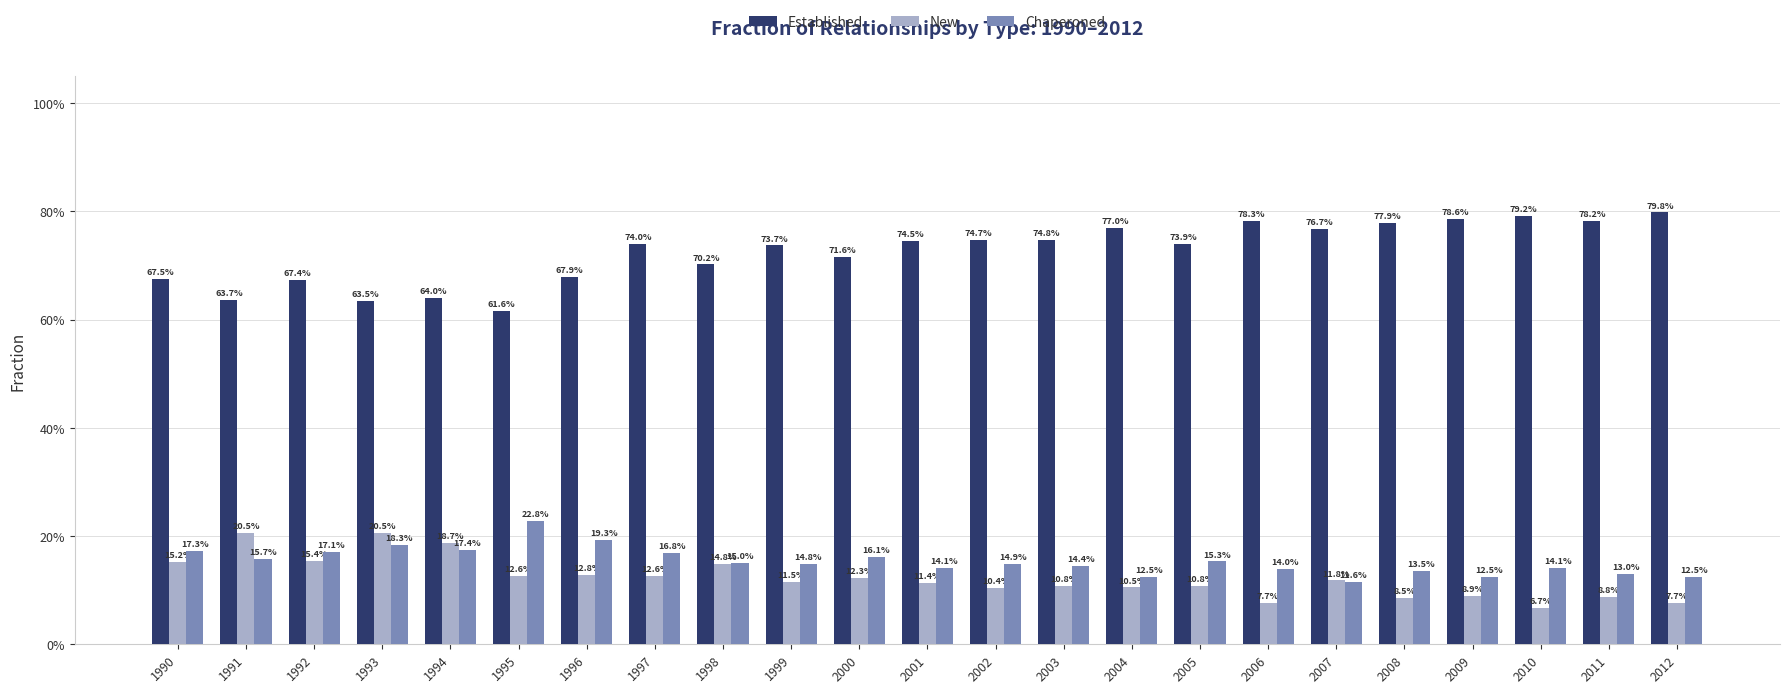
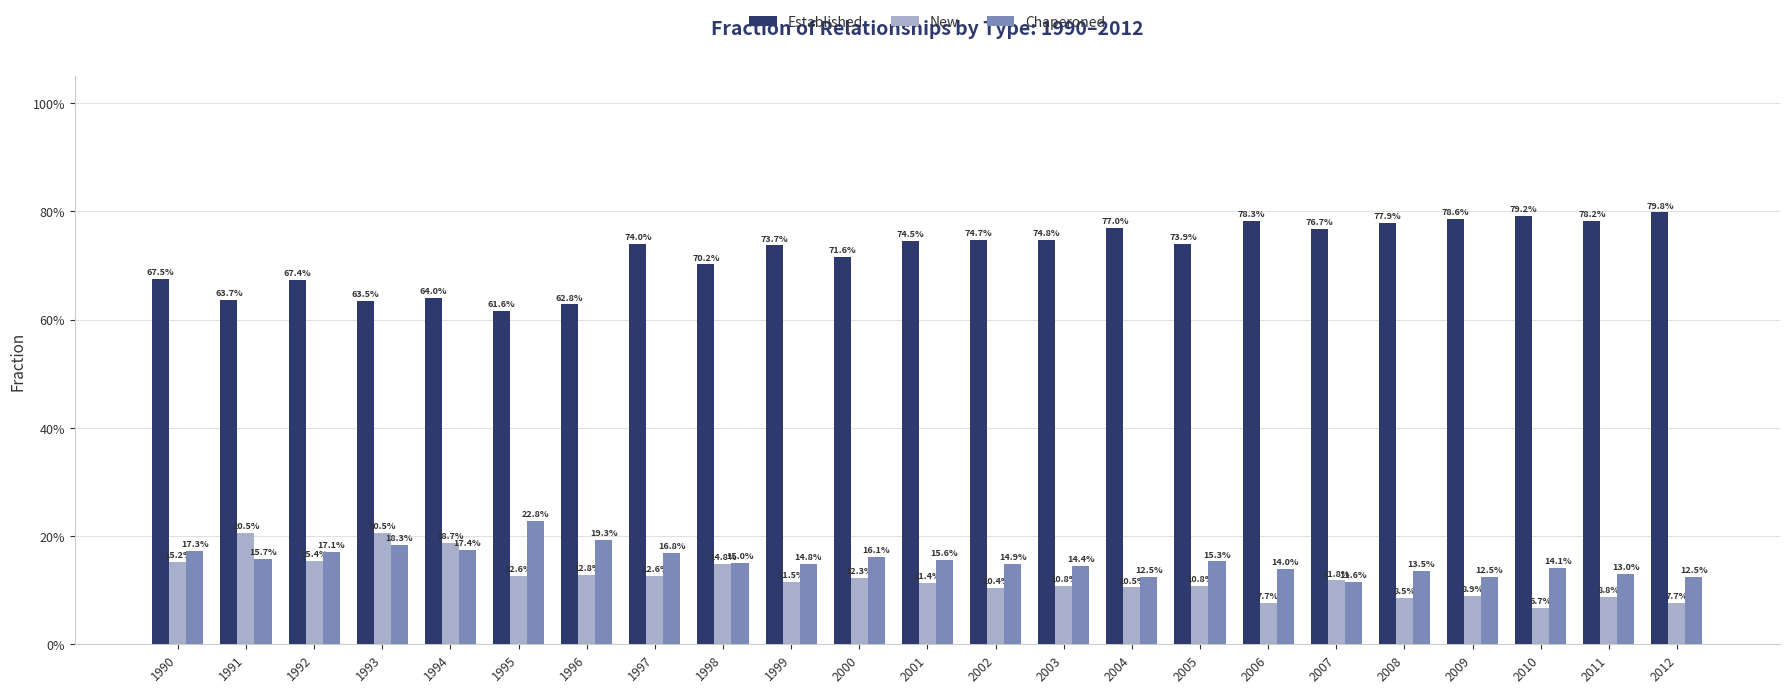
  {
    "Established": {
      "1990": "67.5%",
      "1991": "63.7%",
      "1992": "67.4%",
      "1993": "63.5%",
      "1994": "64.0%",
      "1995": "61.6%",
-     "1996": "67.9%",
+     "1996": "62.8%",
      "1997": "74.0%",
      "1998": "70.2%",
      "1999": "73.7%",
      "2000": "71.6%",
      "2001": "74.5%",
      "2002": "74.7%",
      "2003": "74.8%",
      "2004": "77.0%",
      "2005": "73.9%",
      "2006": "78.3%",
      "2007": "76.7%",
      "2008": "77.9%",
      "2009": "78.6%",
      "2010": "79.2%",
      "2011": "78.2%",
      "2012": "79.8%"
    },
    "New": {
      "1990": "15.2%",
      "1991": "20.5%",
      "1992": "15.4%",
      "1993": "20.5%",
      "1994": "18.7%",
      "1995": "12.6%",
      "1996": "12.8%",
      "1997": "12.6%",
      "1999": "11.5%",
      "2000": "12.3%",
      "2001": "11.4%",
      "2002": "10.4%",
      "2003": "10.8%",
      "2004": "10.5%",
      "2005": "10.8%",
      "2006": "7.7%",
      "2008": "8.5%",
      "2009": "8.9%",
      "2010": "6.7%",
      "2011": "8.8%",
      "2012": "7.7%"
    },
    "Chaperoned": {
      "1990": "17.3%",
      "1991": "15.7%",
      "1992": "17.1%",
      "1993": "18.3%",
      "1994": "17.4%",
      "1995": "22.8%",
      "1996": "19.3%",
      "1997": "16.8%",
      "1999": "14.8%",
      "2000": "16.1%",
-     "2001": "14.1%",
+     "2001": "15.6%",
      "2002": "14.9%",
      "2003": "14.4%",
      "2004": "12.5%",
      "2005": "15.3%",
      "2006": "14.0%",
      "2008": "13.5%",
      "2009": "12.5%",
      "2010": "14.1%",
      "2011": "13.0%",
      "2012": "12.5%"
    }
  }
